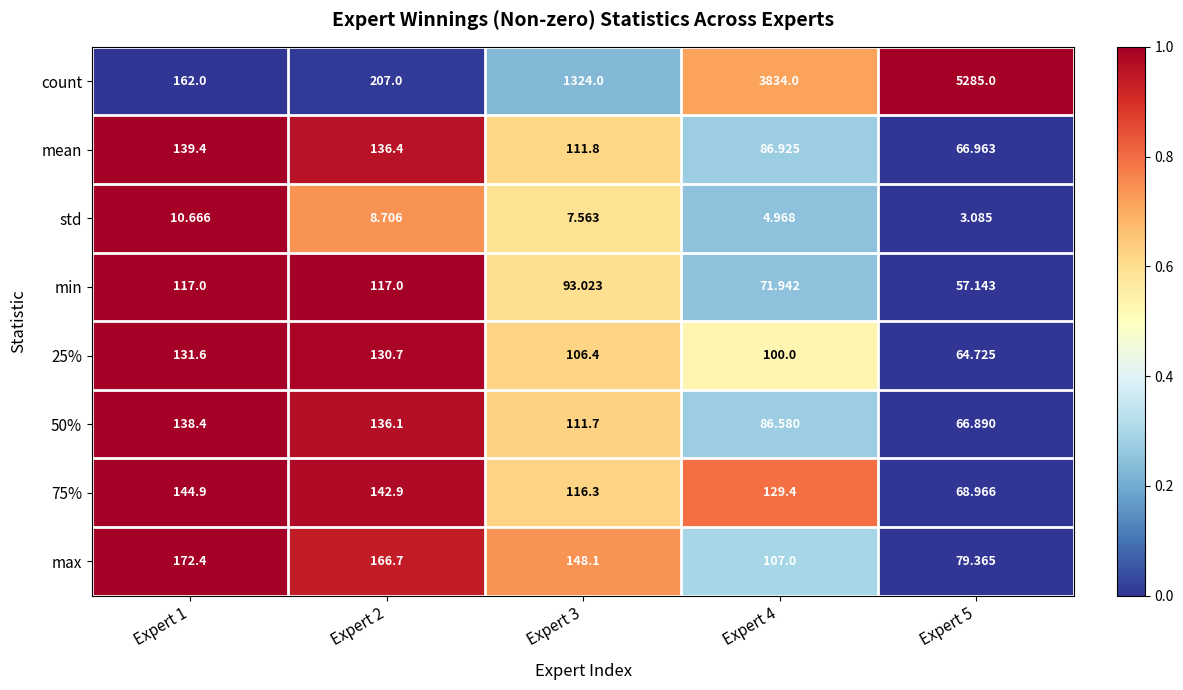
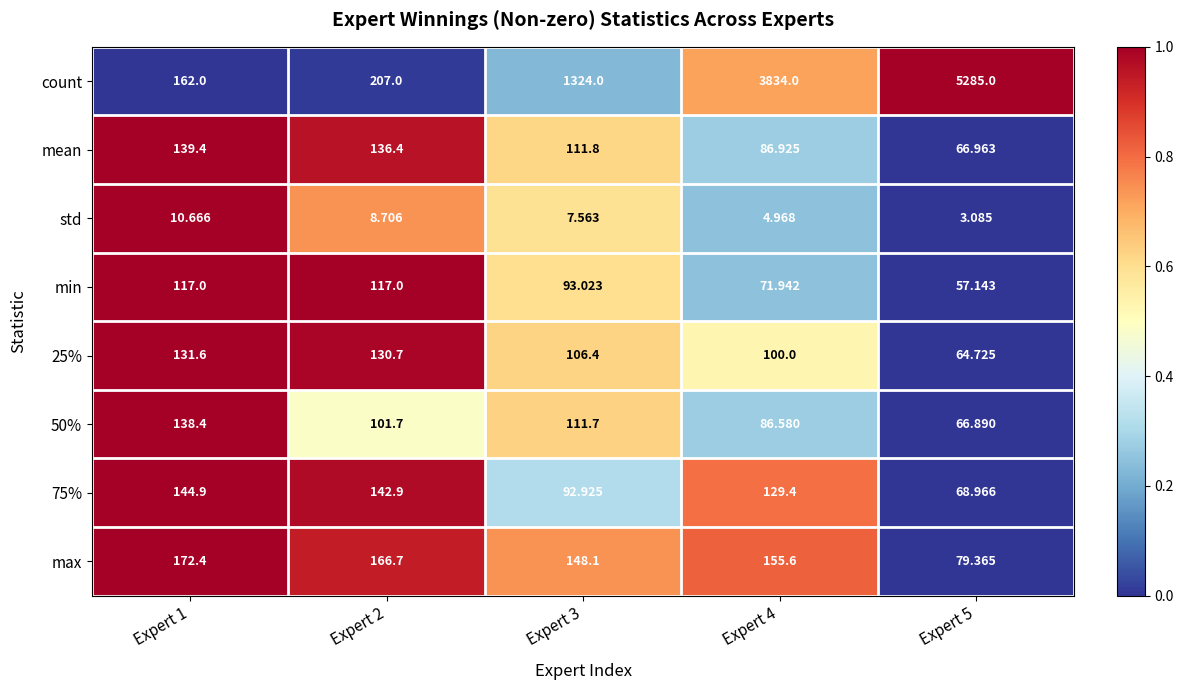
  {
    "count": {
      "Expert 1": 162.0,
      "Expert 2": 207.0,
      "Expert 3": 1324.0,
      "Expert 4": 3834.0,
      "Expert 5": 5285.0
    },
    "mean": {
      "Expert 1": 139.4,
      "Expert 2": 136.4,
      "Expert 3": 111.8,
      "Expert 4": 86.925,
      "Expert 5": 66.963
    },
    "std": {
      "Expert 1": 10.666,
      "Expert 2": 8.706,
      "Expert 3": 7.563,
      "Expert 4": 4.968,
      "Expert 5": 3.085
    },
    "min": {
      "Expert 1": 117.0,
      "Expert 2": 117.0,
      "Expert 3": 93.023,
      "Expert 4": 71.942,
      "Expert 5": 57.143
    },
    "25%": {
      "Expert 1": 131.6,
      "Expert 2": 130.7,
      "Expert 3": 106.4,
      "Expert 4": 100.0,
      "Expert 5": 64.725
    },
    "50%": {
      "Expert 1": 138.4,
-     "Expert 2": 136.1,
+     "Expert 2": 101.7,
      "Expert 3": 111.7,
      "Expert 4": 86.580,
      "Expert 5": 66.890
    },
    "75%": {
      "Expert 1": 144.9,
      "Expert 2": 142.9,
-     "Expert 3": 116.3,
+     "Expert 3": 92.925,
      "Expert 4": 129.4,
      "Expert 5": 68.966
    },
    "max": {
      "Expert 1": 172.4,
      "Expert 2": 166.7,
      "Expert 3": 148.1,
-     "Expert 4": 107.0,
+     "Expert 4": 155.6,
      "Expert 5": 79.365
    }
  }
